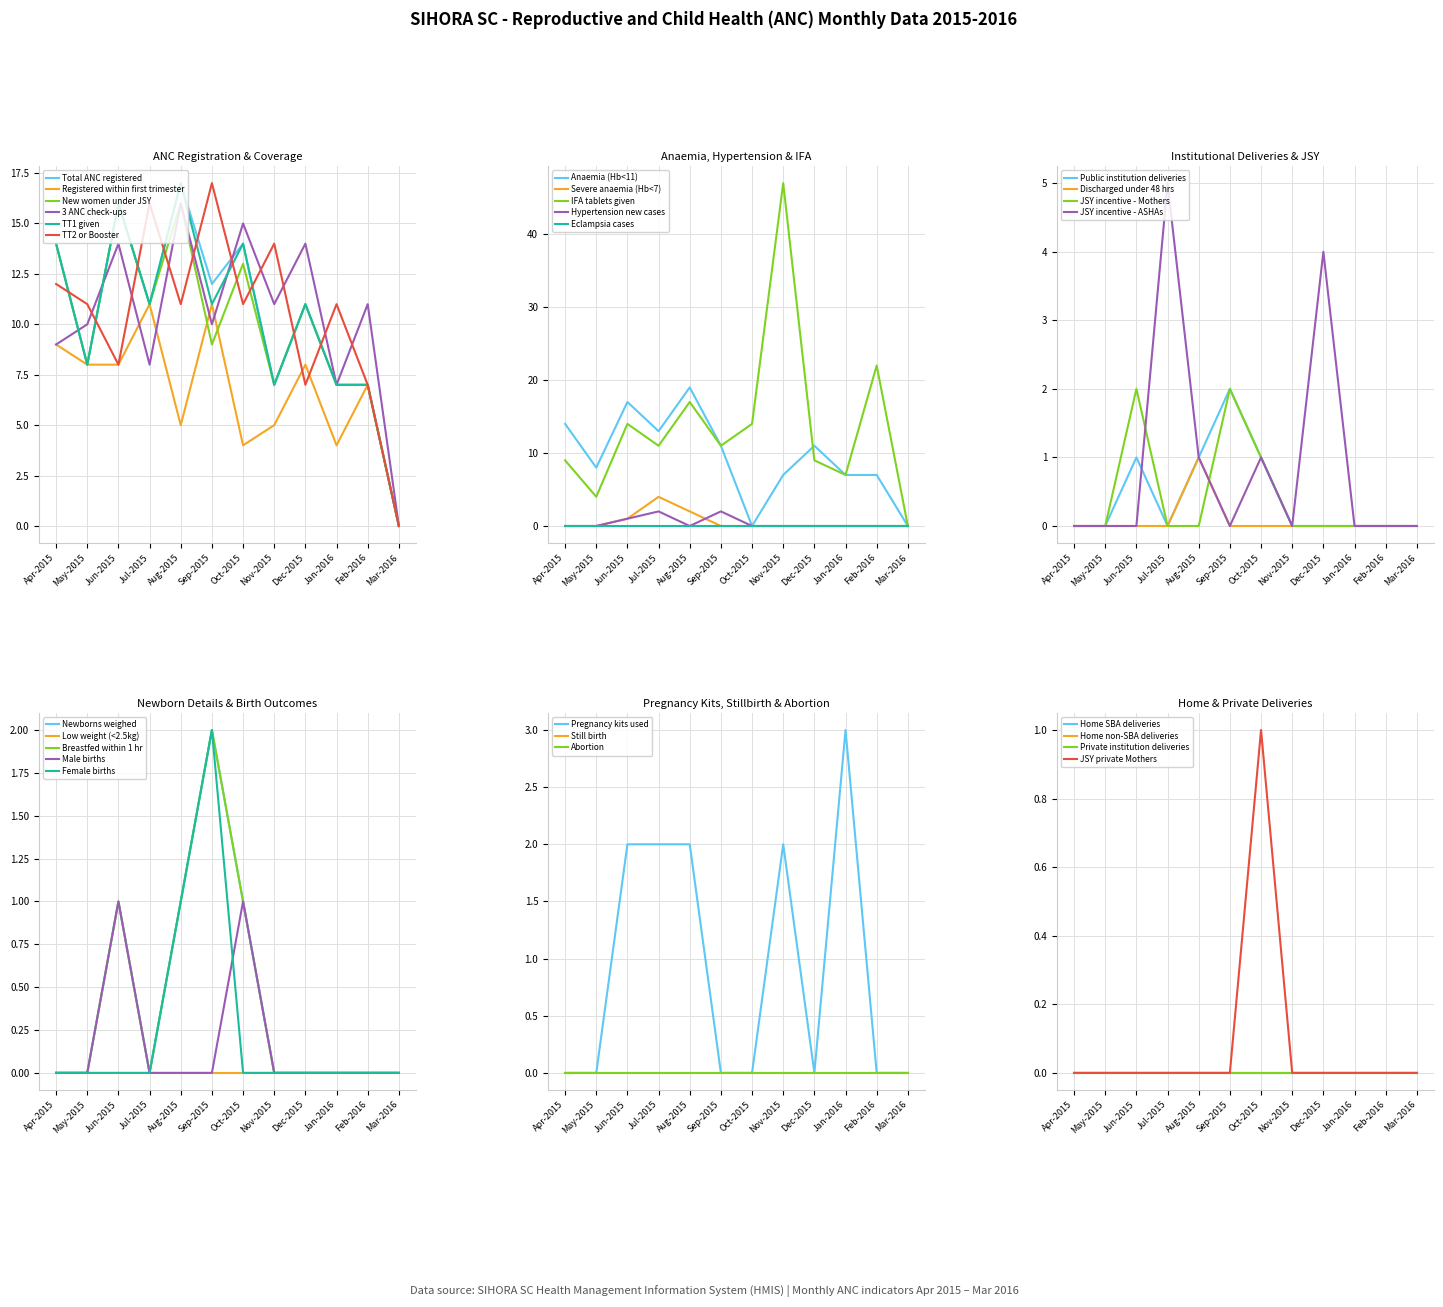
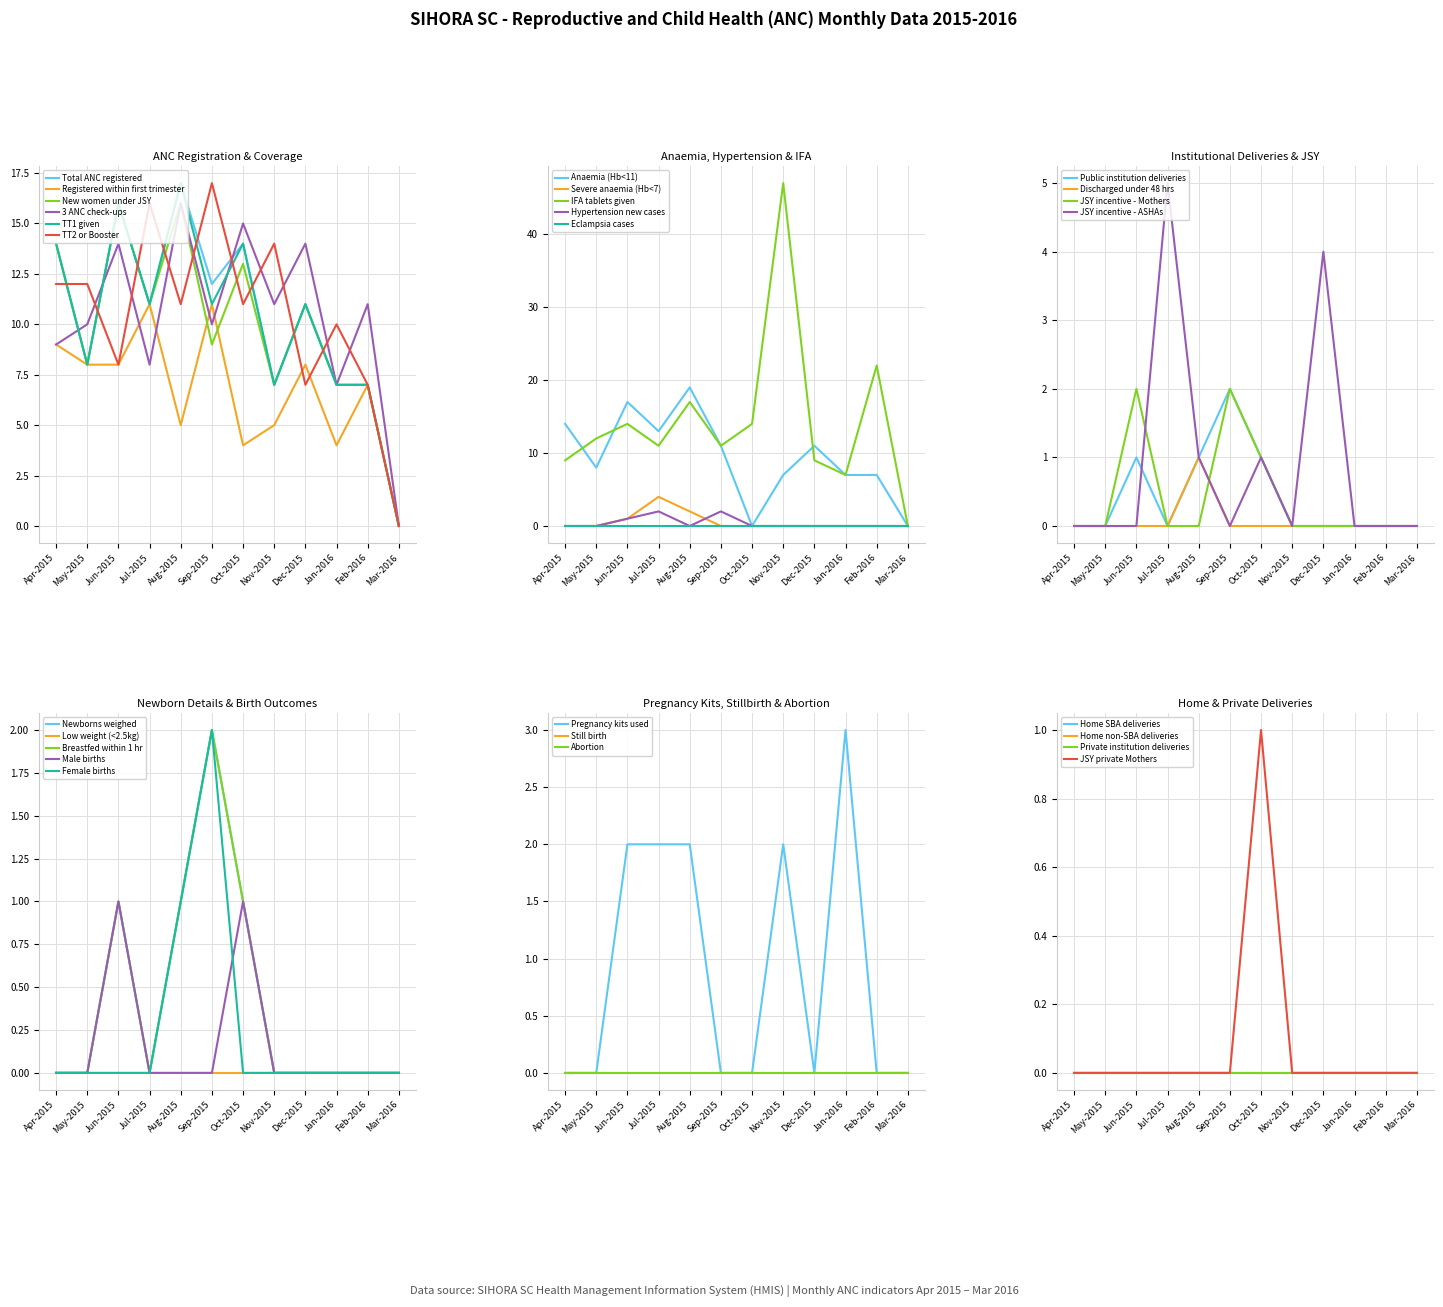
  {
    "ANC Registration & Coverage": {
      "Total ANC registered": {
        "Sep-2015": 12
      },
      "Registered within first trimester": {
        "Aug-2015": 5,
        "Oct-2015": 4,
        "Nov-2015": 5,
        "Dec-2015": 8,
        "Jan-2016": 4
      },
      "New women under JSY": {
        "Sep-2015": 9,
        "Oct-2015": 13
      },
      "3 ANC check-ups": {
        "May-2015": 10,
        "Jun-2015": 14,
        "Jul-2015": 8,
        "Sep-2015": 10,
        "Oct-2015": 15,
        "Nov-2015": 11,
        "Dec-2015": 14,
        "Feb-2016": 11
      },
      "TT2 or Booster": {
        "Apr-2015": 12,
-       "May-2015": 11,
+       "May-2015": 12,
        "Aug-2015": 11,
        "Sep-2015": 17,
        "Oct-2015": 11,
        "Nov-2015": 14,
        "Dec-2015": 7,
-       "Jan-2016": 11
+       "Jan-2016": 10
      }
    },
    "Anaemia, Hypertension & IFA": {
      "Anaemia (Hb<11)": {
        "Apr-2015": 14,
        "May-2015": 8,
        "Jun-2015": 17,
        "Jul-2015": 13,
        "Aug-2015": 19,
        "Nov-2015": 7,
        "Dec-2015": 11,
        "Feb-2016": 7
      },
      "Severe anaemia (Hb<7)": {
        "Jul-2015": 4,
        "Aug-2015": 2
      },
      "IFA tablets given": {
        "Apr-2015": 9,
-       "May-2015": 4,
+       "May-2015": 12,
        "Jun-2015": 14,
        "Jul-2015": 11,
        "Aug-2015": 17,
        "Oct-2015": 14,
        "Nov-2015": 47,
        "Dec-2015": 9,
        "Feb-2016": 22
      },
      "Hypertension new cases": {
        "Jul-2015": 2,
        "Sep-2015": 2
      },
      "Eclampsia cases": {
        "Jun-2015": 0,
        "Jul-2015": 0
      }
    },
    "Institutional Deliveries & JSY": {
      "Public institution deliveries": {
        "Jun-2015": 1.0
      },
      "Discharged under 48 hrs": {
        "Oct-2015": 0.0
      },
      "JSY incentive - Mothers": {
        "Jun-2015": 2.0,
        "Aug-2015": 0.0
      },
      "JSY incentive - ASHAs": {
        "Dec-2015": 4.0
      }
    },
    "Pregnancy Kits, Stillbirth & Abortion": {
      "Pregnancy kits used": {
        "Jun-2015": 2.00,
        "Jul-2015": 2.00,
        "Aug-2015": 2.00,
        "Nov-2015": 2.00,
        "Jan-2016": 3.00
      },
      "Abortion": {
        "Jun-2015": 0.00,
        "Jul-2015": 0.00,
        "Aug-2015": 0.00,
        "Nov-2015": 0.00,
        "Jan-2016": 0.00
      }
    },
    "Home & Private Deliveries": {
      "Private institution deliveries": {
        "Oct-2015": 0.00
      },
      "JSY private Mothers": {
        "Oct-2015": 1.00
      }
    }
  }
